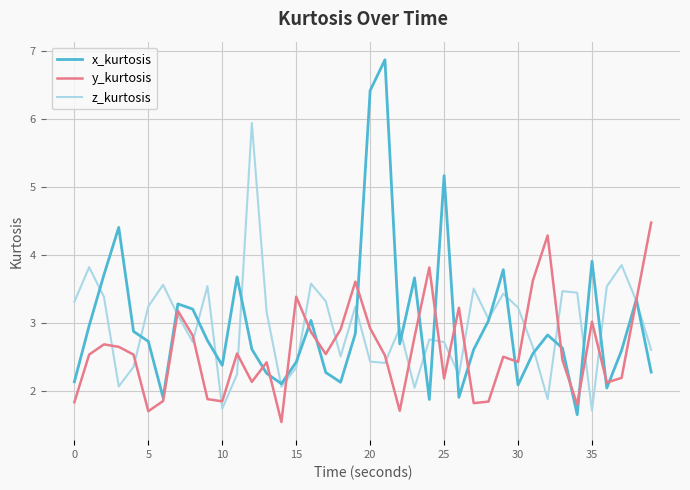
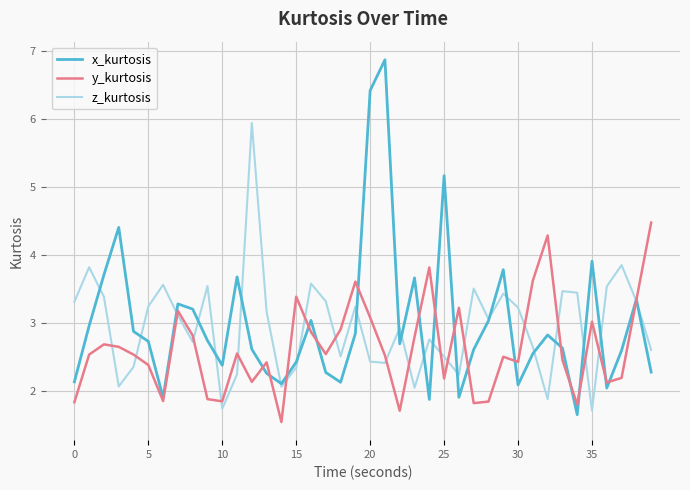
  {
    "x_kurtosis": {
      "0": 2.1,
      "5": 2.7,
      "10": 2.4,
      "15": 2.4,
      "20": 6.4,
      "25": 5.2,
      "30": 2.1,
      "35": 3.9
    },
    "y_kurtosis": {
      "0": 1.8,
-     "5": 1.7,
+     "5": 2.4,
      "10": 1.9,
      "15": 3.4,
-     "20": 2.9,
+     "20": 3.1,
      "25": 2.2,
      "30": 2.4,
      "35": 3.0
    },
    "z_kurtosis": {
      "0": 3.3,
      "5": 3.2,
      "10": 1.7,
      "15": 2.4,
      "20": 2.4,
-     "25": 2.7,
+     "25": 2.5,
      "30": 3.2,
      "35": 1.7
    }
  }
